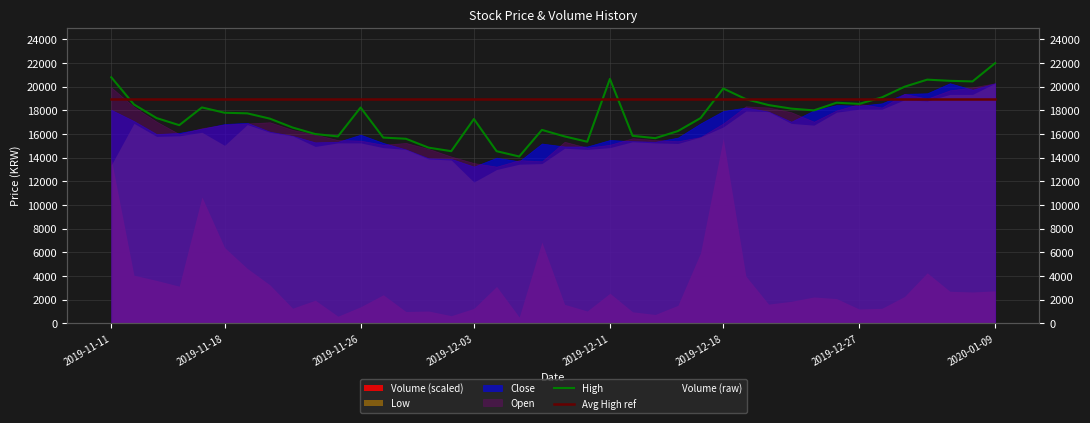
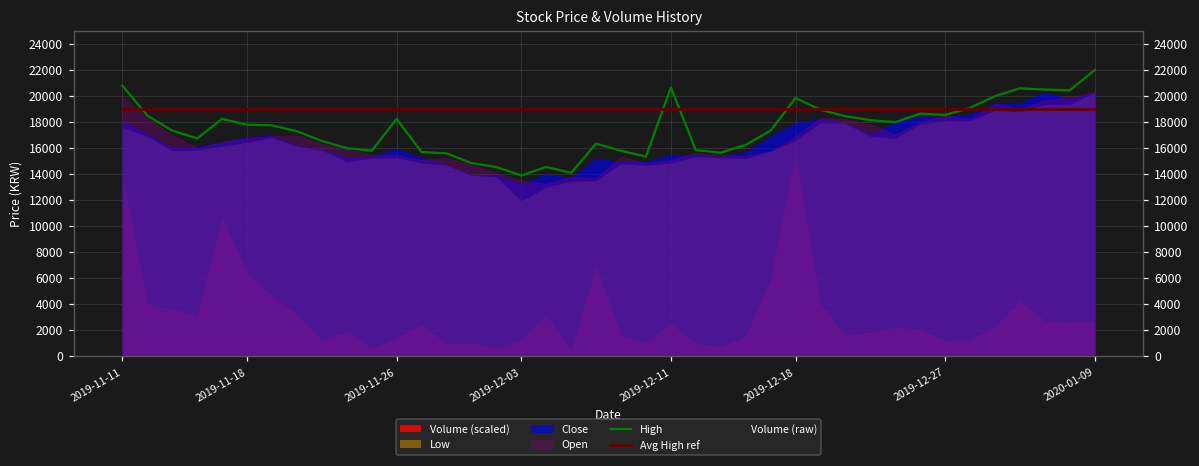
  {
    "High": {
      "2019-11-11": 20800,
      "2019-11-18": 17800,
      "2019-11-26": 18200,
-     "2019-12-03": 17300,
+     "2019-12-03": 13900,
      "2019-12-11": 20700,
      "2019-12-18": 19900,
      "2020-01-09": 22000
    },
    "Volume (scaled)": {
      "2019-11-11": 13900,
      "2019-11-18": 6400,
      "2019-11-26": 1400,
      "2019-12-03": 1300,
      "2019-12-11": 2500,
      "2019-12-18": 15600,
      "2019-12-27": 1200,
      "2020-01-09": 2700
    },
    "Low": {
-     "2019-11-11": 13400,
-     "2019-11-18": 15000,
+     "2019-11-11": 17600,
+     "2019-11-18": 16500,
      "2019-12-03": 11900,
      "2019-12-11": 14900,
      "2019-12-18": 16600,
      "2019-12-27": 18100
    },
    "Avg High ref": {
      "2019-11-11": 19000,
      "2019-11-18": 19000,
      "2019-11-26": 19000,
      "2019-12-03": 19000,
      "2019-12-11": 19000,
      "2019-12-18": 19000,
      "2019-12-27": 19000,
      "2020-01-09": 19000
    },
    "Open": {
      "2019-11-11": 20000,
      "2019-12-03": 13600,
      "2019-12-11": 15100,
      "2019-12-18": 16900
    }
  }
